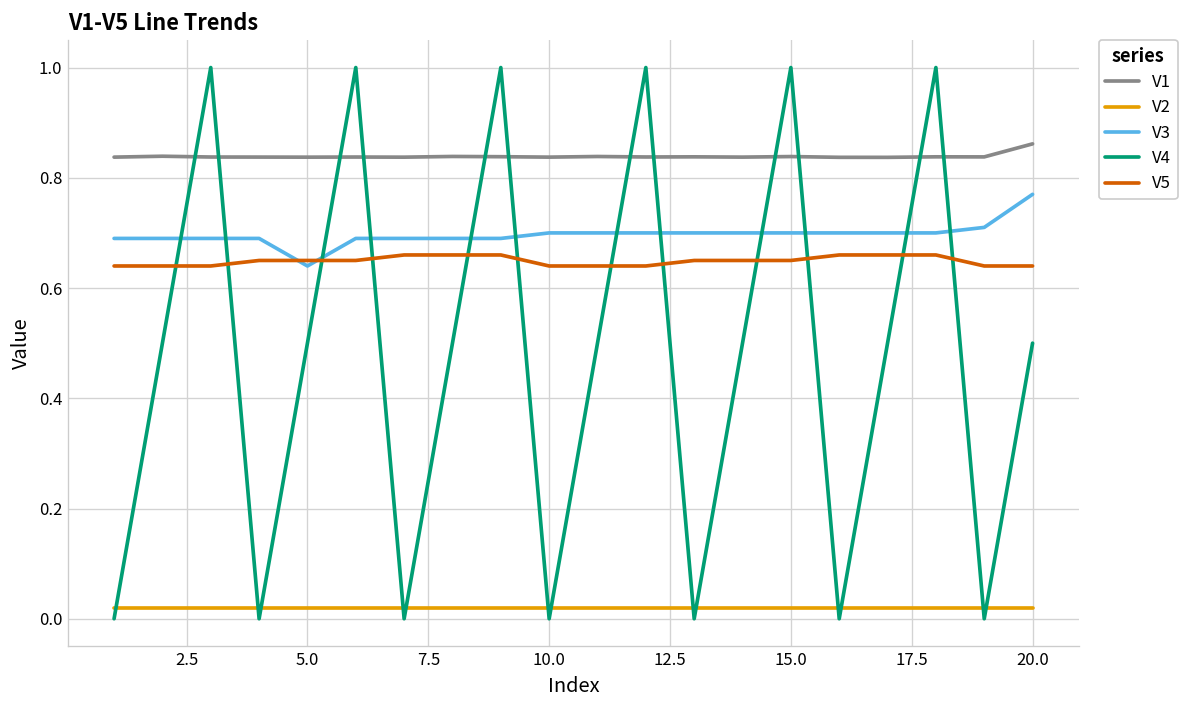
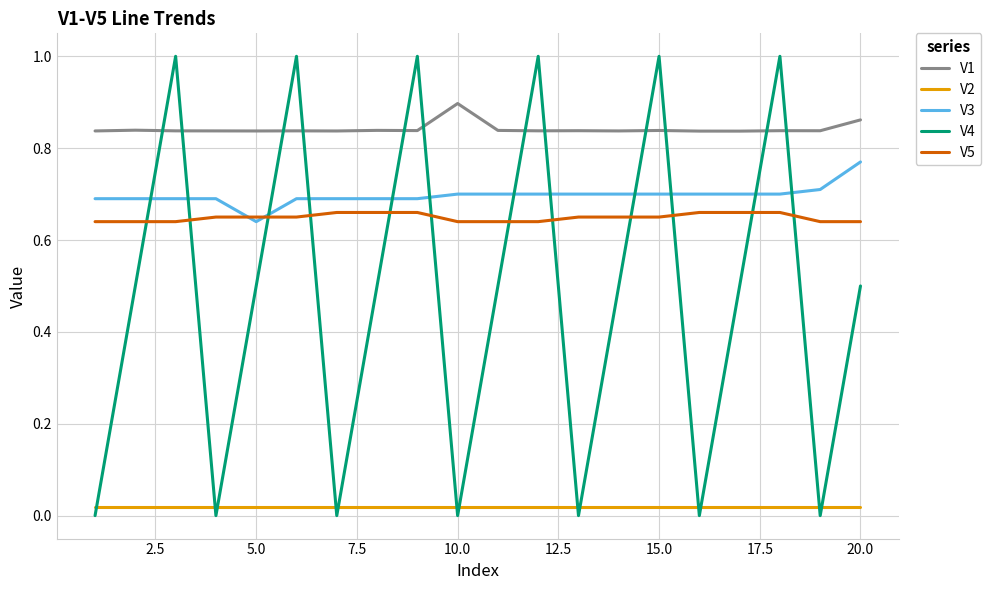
  {
    "V1": {
      "5.0": 0.84,
-     "10.0": 0.84,
+     "10.0": 0.90,
      "15.0": 0.84,
      "20.0": 0.86
    },
    "V2": {
      "5.0": 0.02,
      "10.0": 0.02,
      "15.0": 0.02,
      "20.0": 0.02
    },
    "V3": {
      "5.0": 0.64,
      "10.0": 0.70,
      "15.0": 0.70,
      "20.0": 0.77
    },
    "V4": {
      "5.0": 0.50,
      "10.0": 0.00,
      "15.0": 1.00,
      "20.0": 0.50
    },
    "V5": {
      "5.0": 0.65,
      "10.0": 0.64,
      "15.0": 0.65,
      "20.0": 0.64
    }
  }
